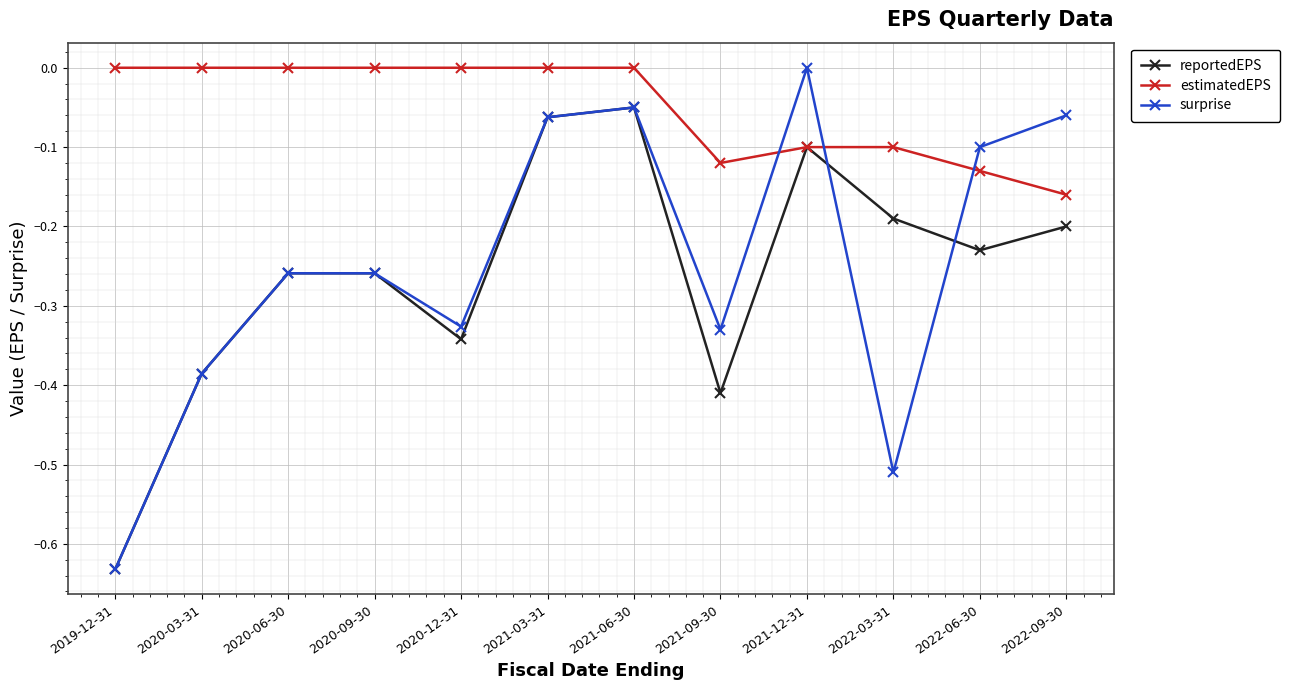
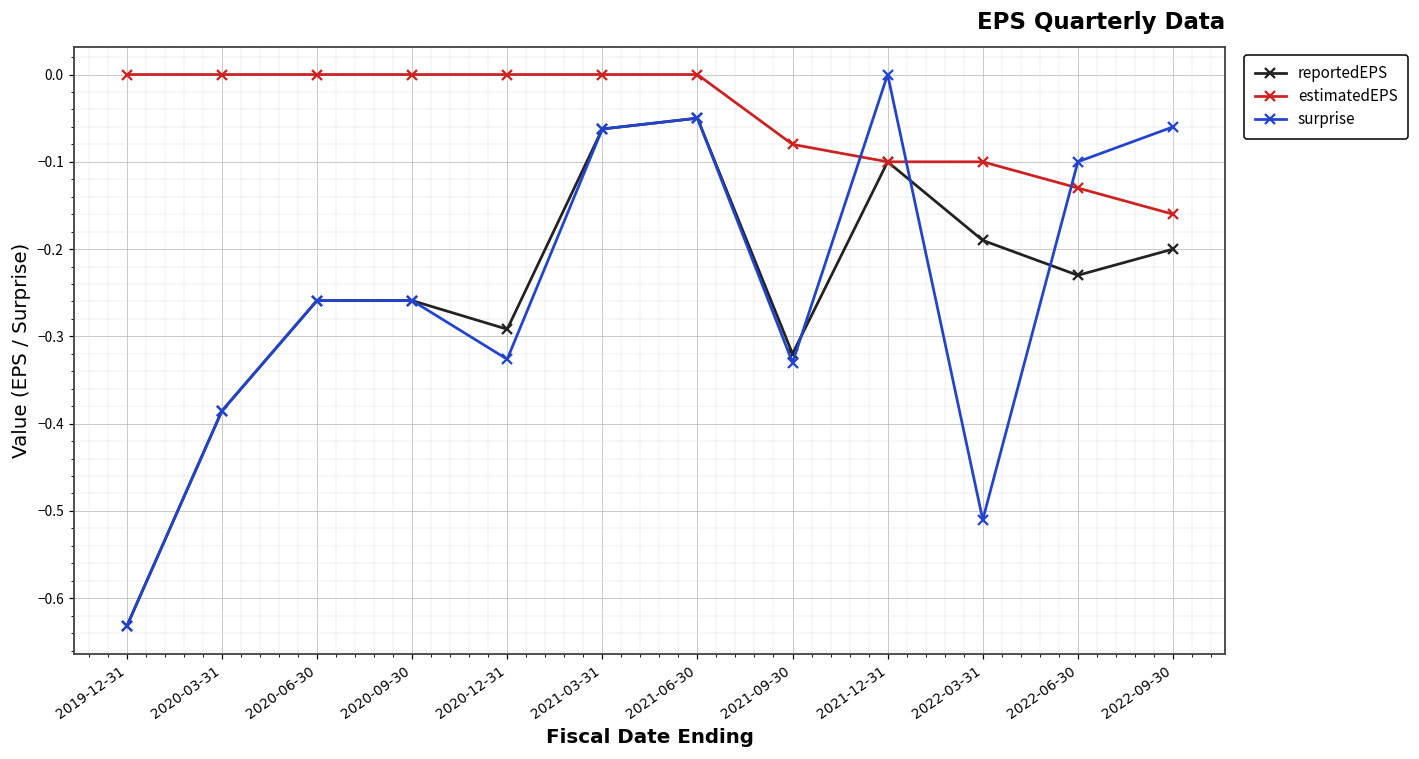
  {
    "reportedEPS": {
-     "2020-12-31": -0.34,
-     "2021-09-30": -0.41,
+     "2020-12-31": -0.29,
+     "2021-09-30": -0.32,
      "2022-03-31": -0.19,
      "2022-06-30": -0.23,
      "2022-09-30": -0.20
    },
    "estimatedEPS": {
      "2019-12-31": 0.00,
      "2020-03-31": 0.00,
      "2020-06-30": 0.00,
      "2020-09-30": 0.00,
      "2020-12-31": 0.00,
      "2021-03-31": 0.00,
      "2021-06-30": 0.00,
-     "2021-09-30": -0.12,
+     "2021-09-30": -0.08,
      "2022-03-31": -0.10,
      "2022-06-30": -0.13,
      "2022-09-30": -0.16
    },
    "surprise": {
      "2020-12-31": -0.33,
      "2021-09-30": -0.33,
      "2021-12-31": 0.00,
      "2022-03-31": -0.51,
      "2022-06-30": -0.10,
      "2022-09-30": -0.06
    }
  }
